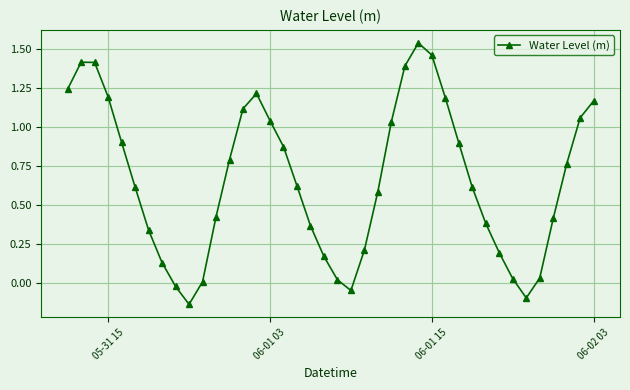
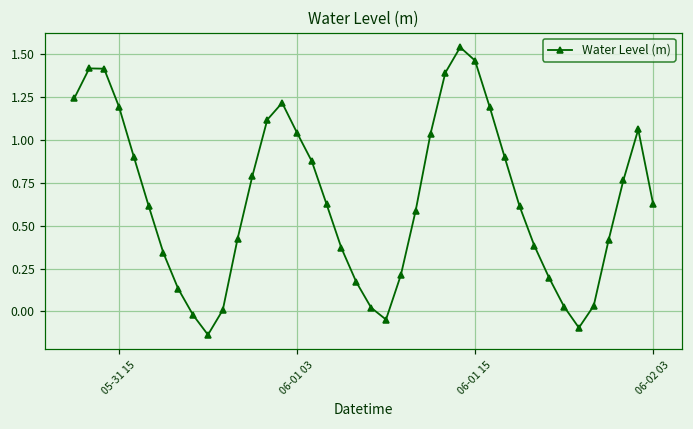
  {
    "05-31 15": 1.19,
    "06-01 03": 1.04,
    "06-01 15": 1.46,
-   "06-02 03": 1.17
+   "06-02 03": 0.63
  }
